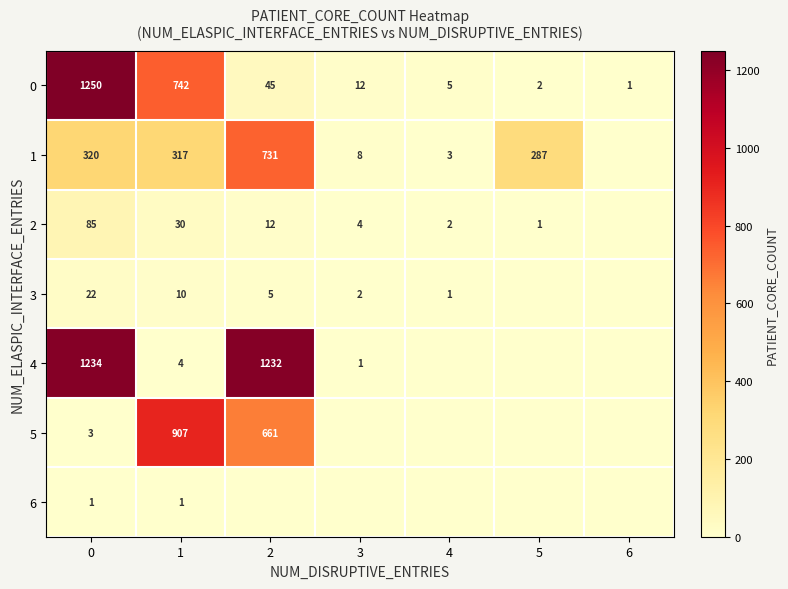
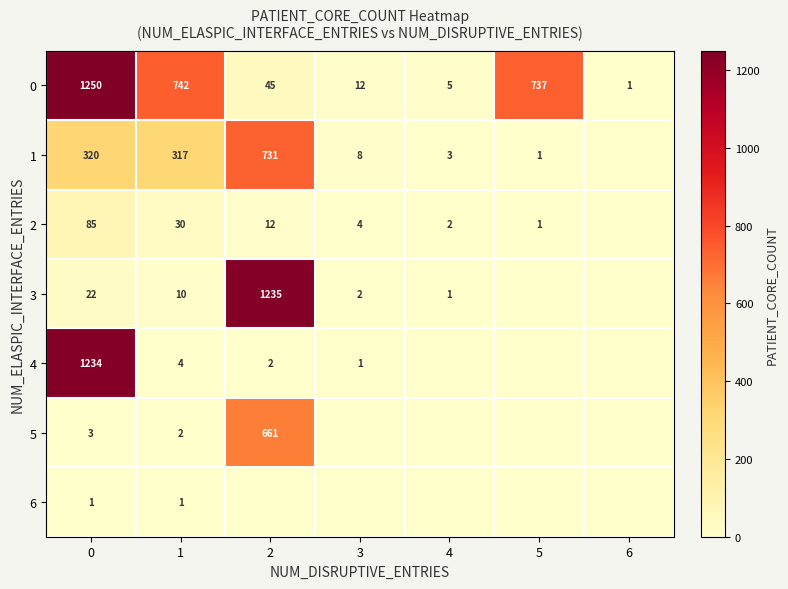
  {
    "0": {
      "0": 1250,
      "1": 742,
      "2": 45,
      "3": 12,
      "4": 5,
-     "5": 2,
+     "5": 737,
      "6": 1
    },
    "1": {
      "0": 320,
      "1": 317,
      "2": 731,
      "3": 8,
      "4": 3,
-     "5": 287
+     "5": 1
    },
    "2": {
      "0": 85,
      "1": 30,
      "2": 12,
      "3": 4,
      "4": 2,
      "5": 1
    },
    "3": {
      "0": 22,
      "1": 10,
-     "2": 5,
+     "2": 1235,
      "3": 2,
      "4": 1
    },
    "4": {
      "0": 1234,
      "1": 4,
-     "2": 1232,
+     "2": 2,
      "3": 1
    },
    "5": {
      "0": 3,
-     "1": 907,
+     "1": 2,
      "2": 661
    },
    "6": {
      "0": 1,
      "1": 1
    }
  }
